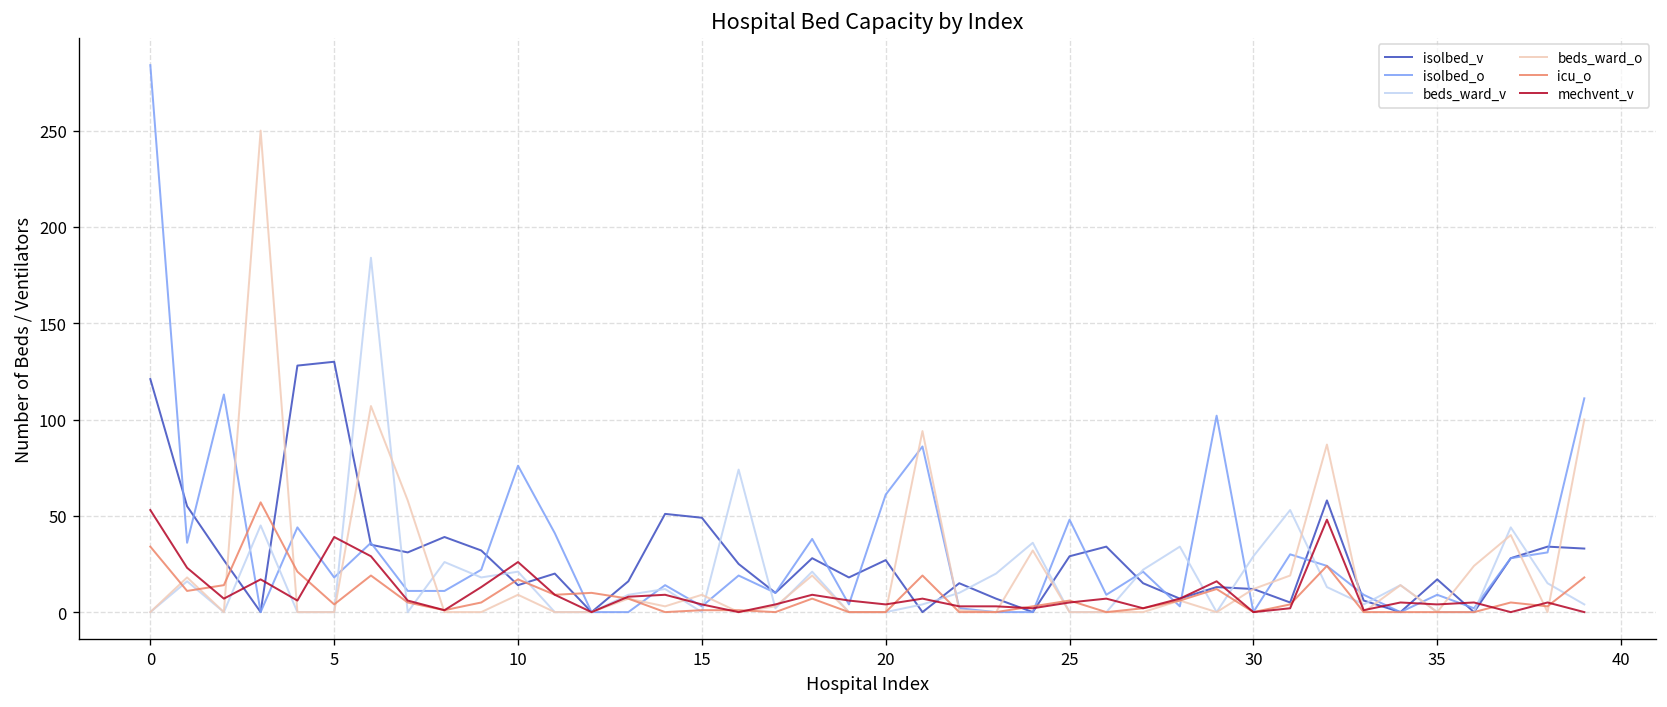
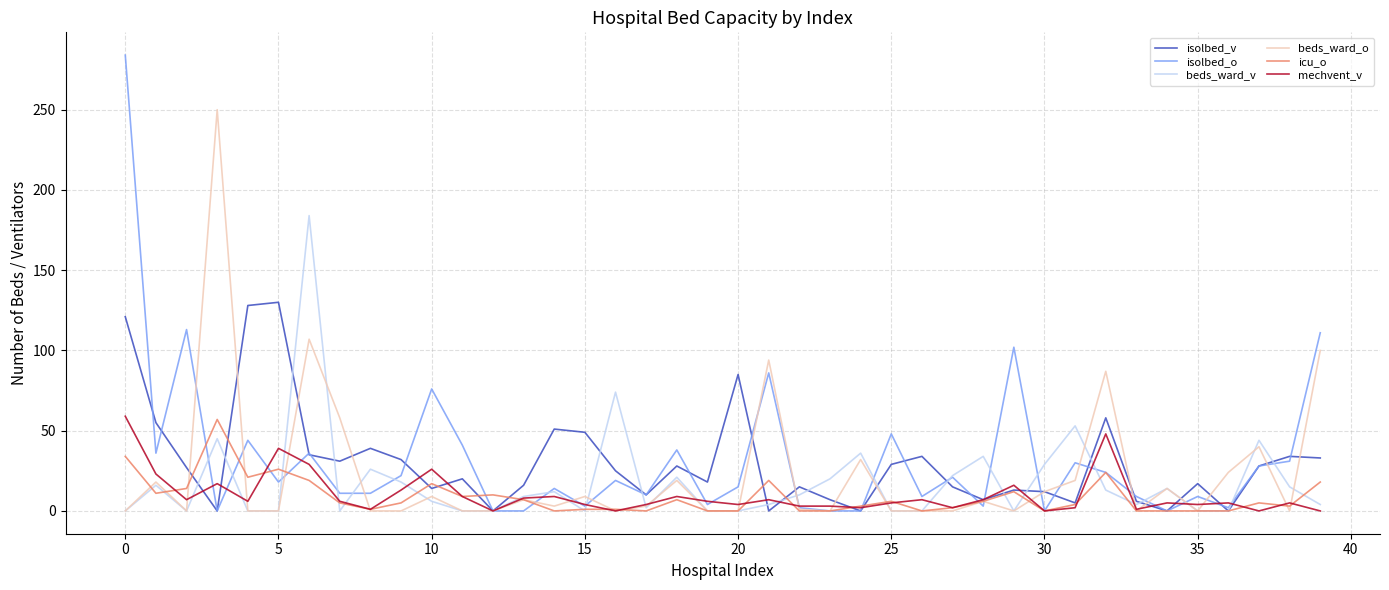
  {
    "isolbed_v": {
      "0": 121,
      "5": 130,
      "10": 14,
      "15": 49,
-     "20": 27,
+     "20": 85,
      "25": 29,
      "35": 17
    },
    "isolbed_o": {
      "0": 284,
      "5": 18,
      "10": 76,
-     "20": 61,
+     "20": 15,
      "25": 48,
      "35": 9
    },
    "beds_ward_v": {
-     "10": 21,
+     "10": 6,
      "30": 29
    },
    "beds_ward_o": {
      "10": 9,
      "15": 9
    },
    "icu_o": {
      "0": 34,
-     "5": 4,
+     "5": 26,
      "10": 17
    },
    "mechvent_v": {
-     "0": 53,
+     "0": 59,
      "5": 39,
      "10": 26,
      "20": 4,
      "35": 4
    }
  }
